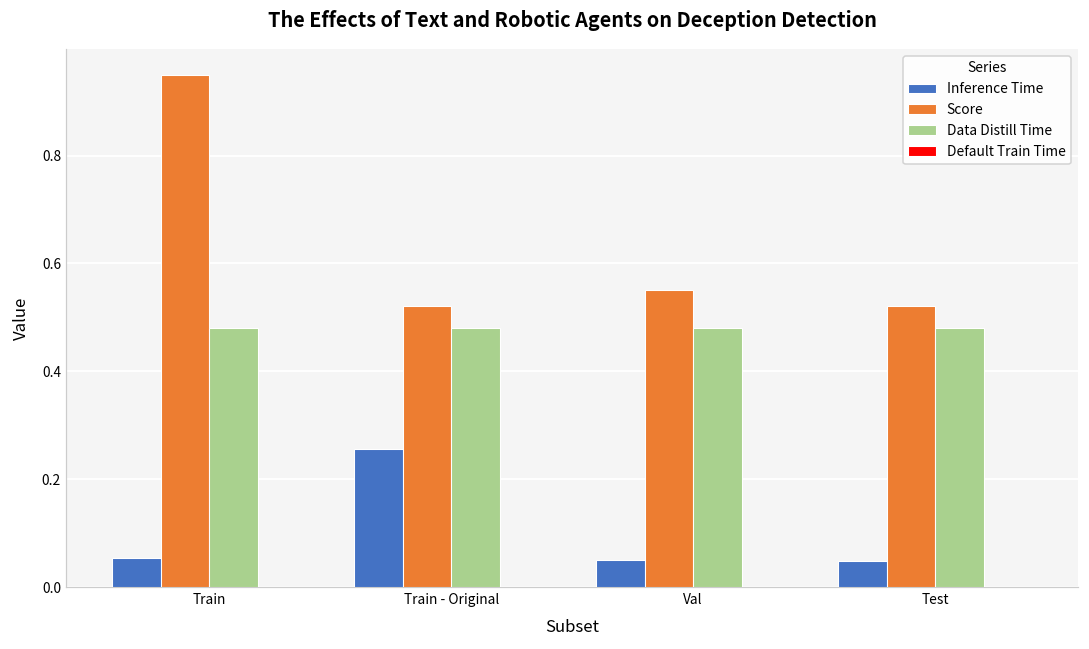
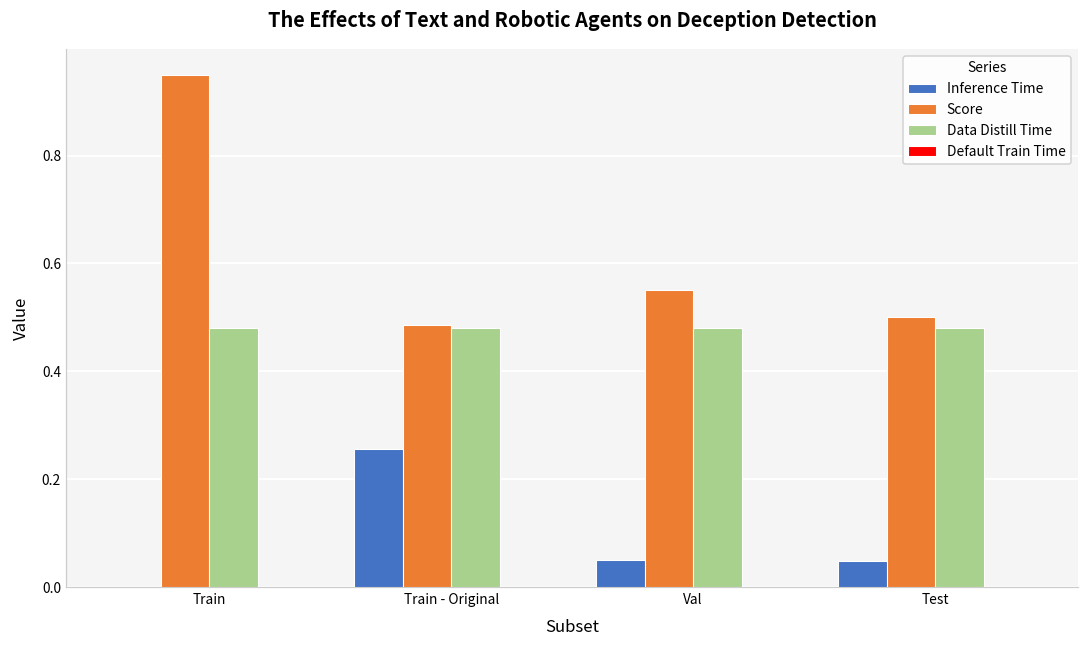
  {
    "Inference Time": {
-     "Train": 0.05,
+     "Train": 0.00,
      "Train - Original": 0.26,
      "Val": 0.05,
      "Test": 0.05
    },
    "Score": {
      "Train": 0.95,
-     "Train - Original": 0.52,
+     "Train - Original": 0.49,
      "Val": 0.55,
-     "Test": 0.52
+     "Test": 0.50
    },
    "Data Distill Time": {
      "Train": 0.48,
      "Train - Original": 0.48,
      "Val": 0.48,
      "Test": 0.48
    }
  }
